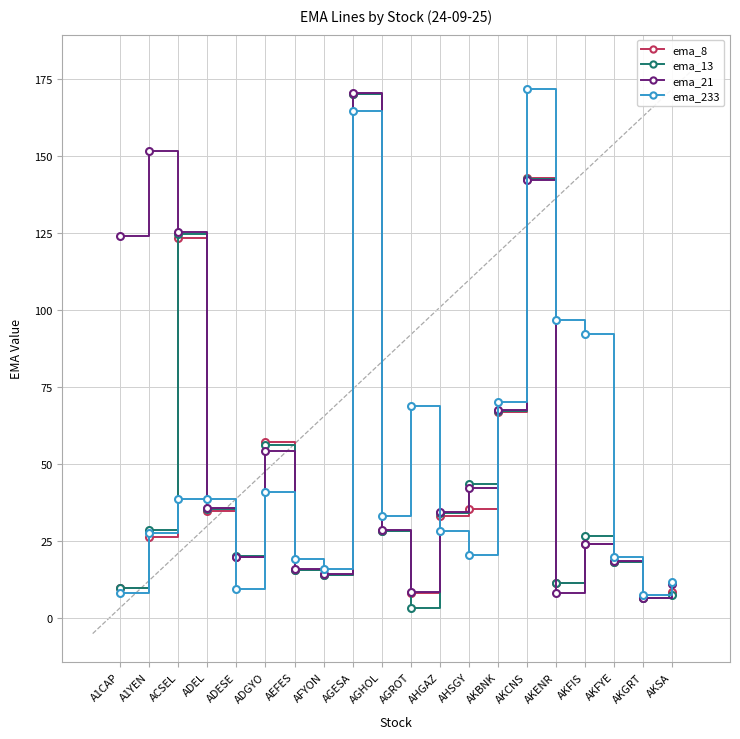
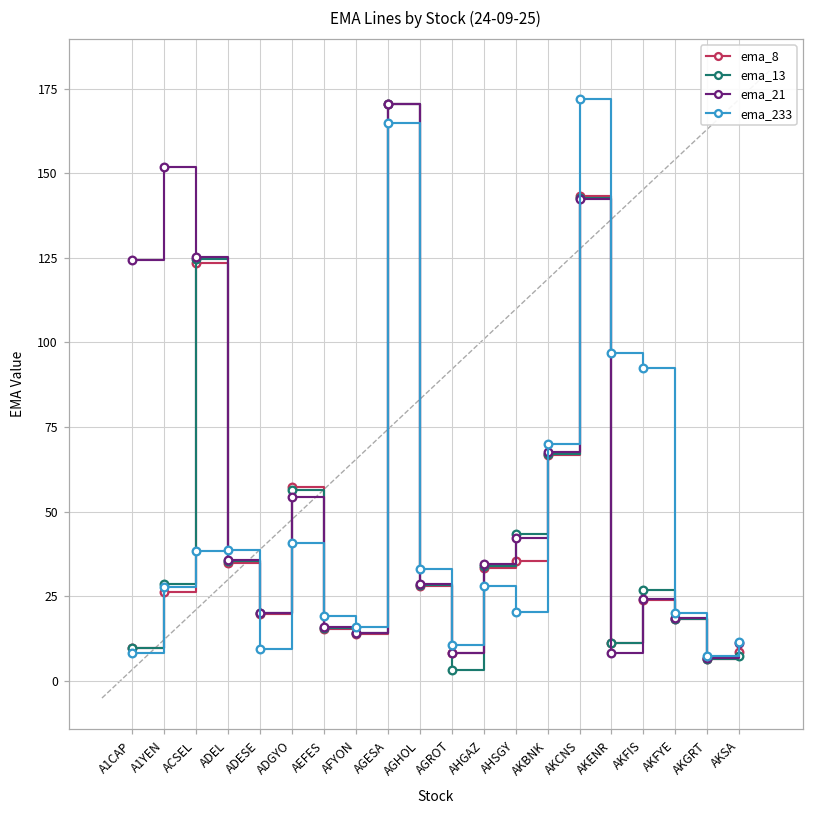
  {
    "ema_8": {
      "A1YEN": 26,
      "ACSEL": 123,
      "ADGYO": 57,
      "AHSGY": 35,
      "AKSA": 8
    },
    "ema_13": {
      "A1YEN": 29,
      "ADGYO": 56,
      "AGROT": 3,
      "AHSGY": 43,
      "AKFIS": 27,
      "AKSA": 7
    },
    "ema_21": {
      "A1CAP": 124,
      "A1YEN": 152,
      "ADGYO": 54,
      "AHSGY": 42,
      "AKENR": 8
    },
    "ema_233": {
      "A1CAP": 8,
      "A1YEN": 28,
      "ACSEL": 38,
      "ADEL": 39,
      "ADESE": 9,
      "ADGYO": 41,
      "AEFES": 19,
      "AFYON": 16,
      "AGESA": 165,
      "AGHOL": 33,
-     "AGROT": 69,
+     "AGROT": 11,
      "AHGAZ": 28,
      "AHSGY": 20,
      "AKBNK": 70,
      "AKCNS": 172,
      "AKENR": 97,
      "AKFIS": 92,
      "AKFYE": 20
    }
  }
